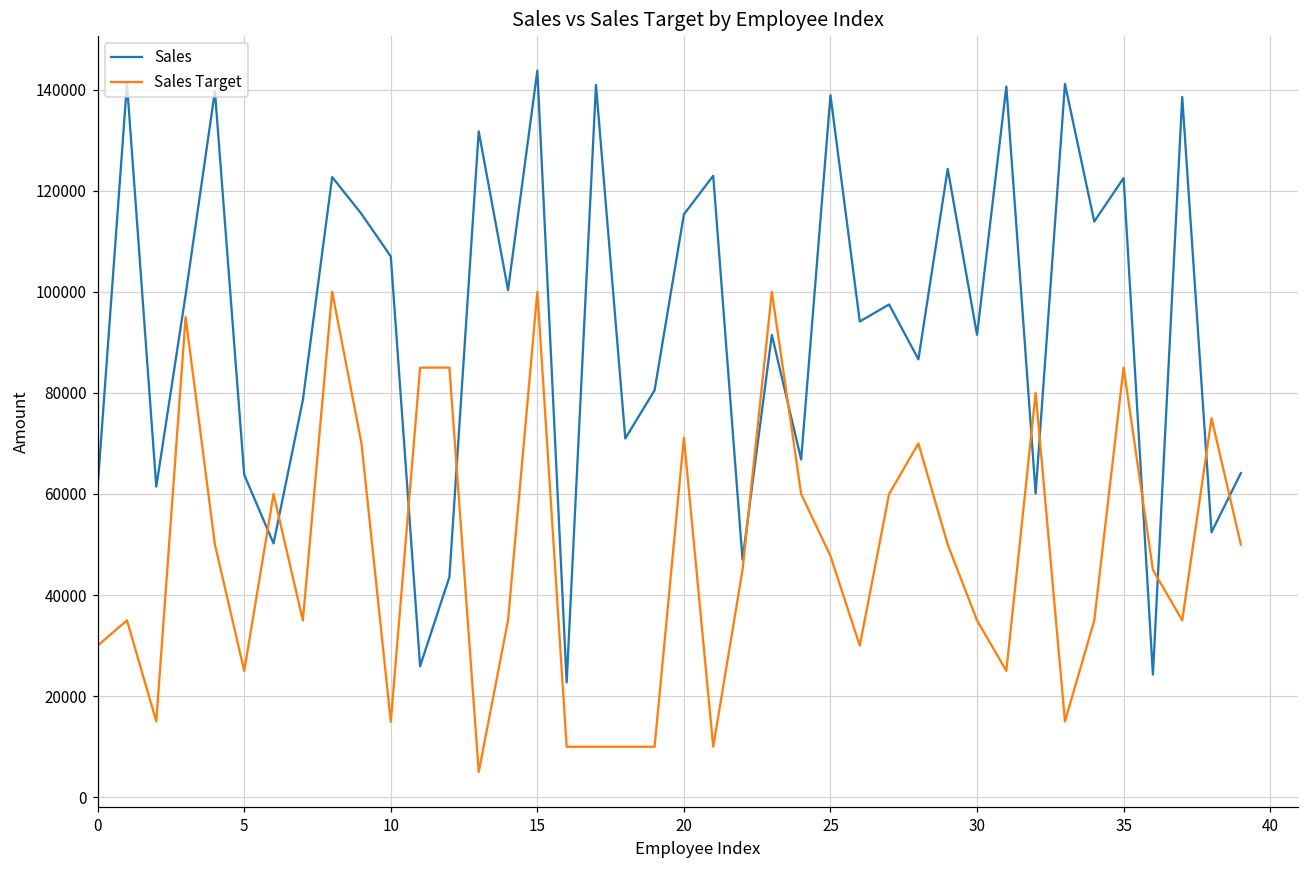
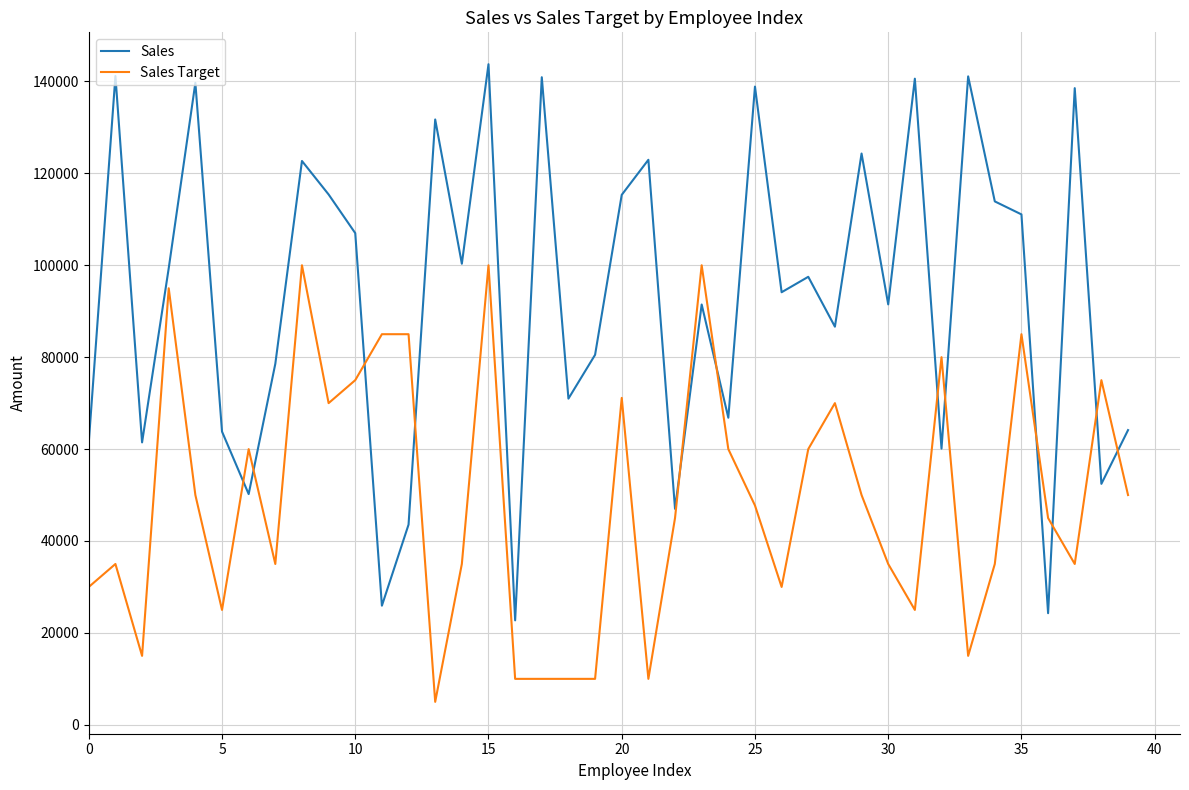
  {
    "Sales": {
      "0": 61000,
      "5": 64000,
      "10": 107000,
      "15": 144000,
      "20": 115000,
      "25": 139000,
      "30": 91000,
-     "35": 122000
+     "35": 111000
    },
    "Sales Target": {
      "0": 30000,
      "5": 25000,
-     "10": 15000,
+     "10": 75000,
      "15": 100000,
      "20": 71000,
      "25": 48000,
      "30": 35000,
      "35": 85000
    }
  }
